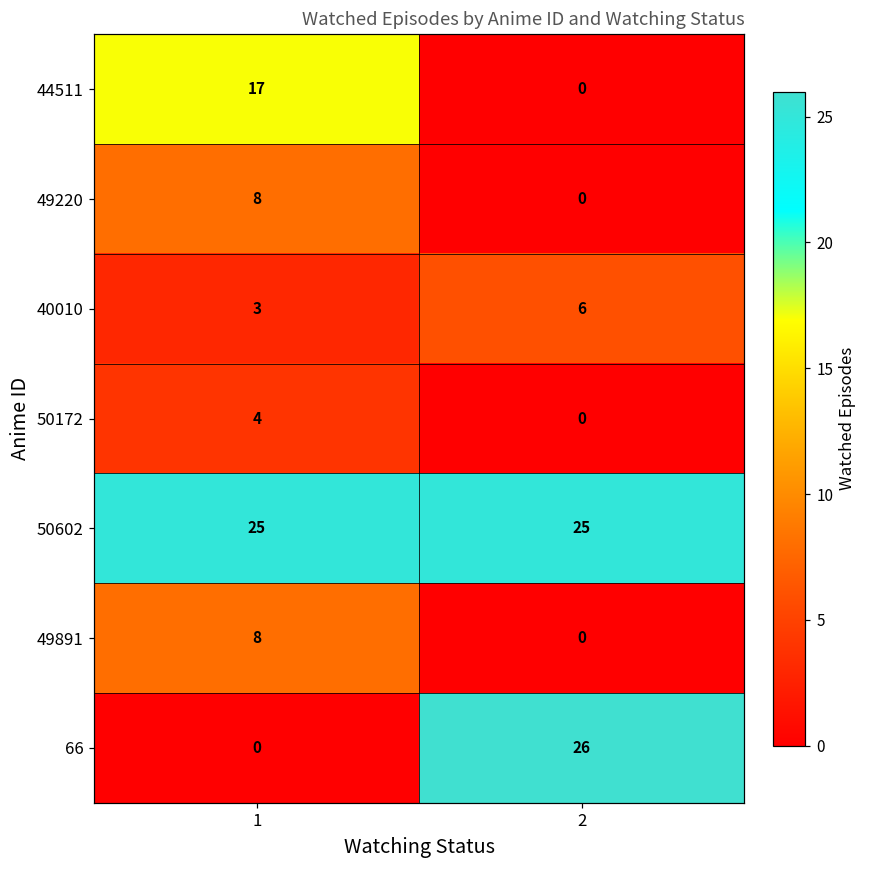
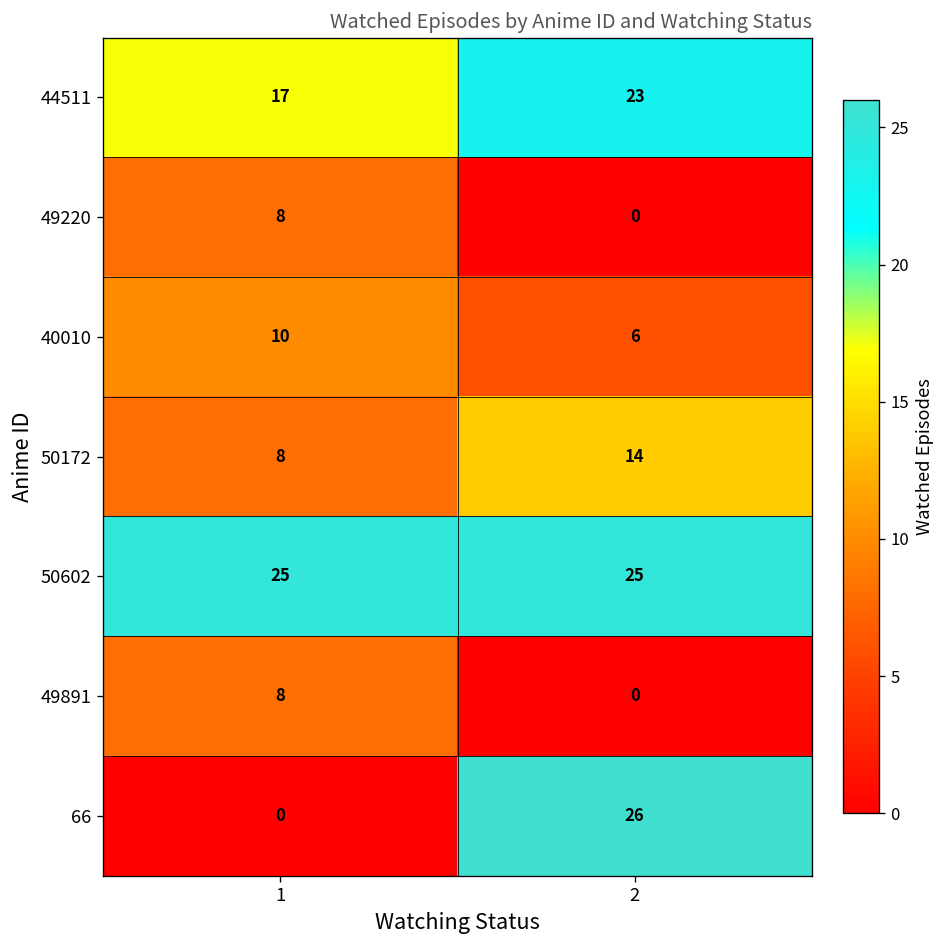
  {
    "44511": {
      "1": 17,
-     "2": 0
+     "2": 23
    },
    "49220": {
      "1": 8,
      "2": 0
    },
    "40010": {
-     "1": 3,
+     "1": 10,
      "2": 6
    },
    "50172": {
-     "1": 4,
-     "2": 0
+     "1": 8,
+     "2": 14
    },
    "50602": {
      "1": 25,
      "2": 25
    },
    "49891": {
      "1": 8,
      "2": 0
    },
    "66": {
      "1": 0,
      "2": 26
    }
  }
